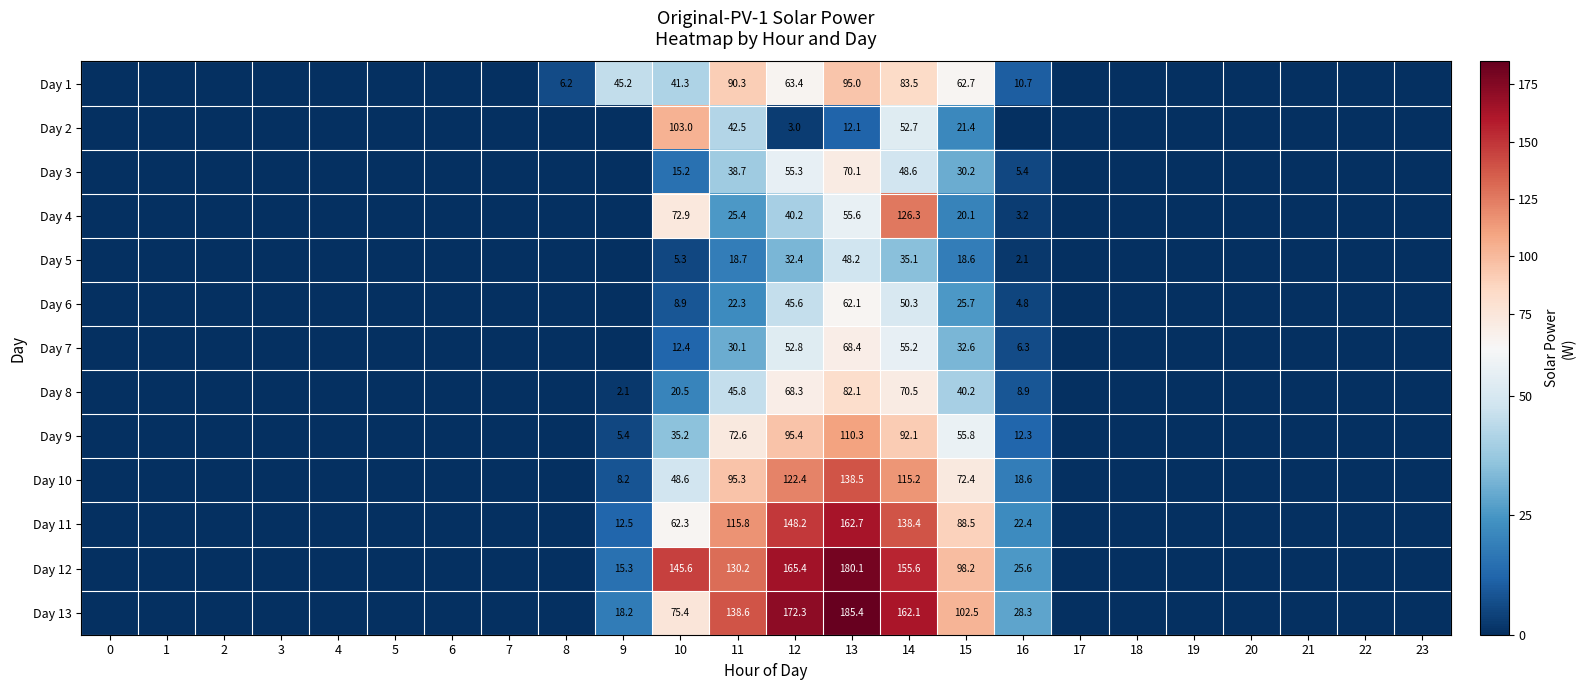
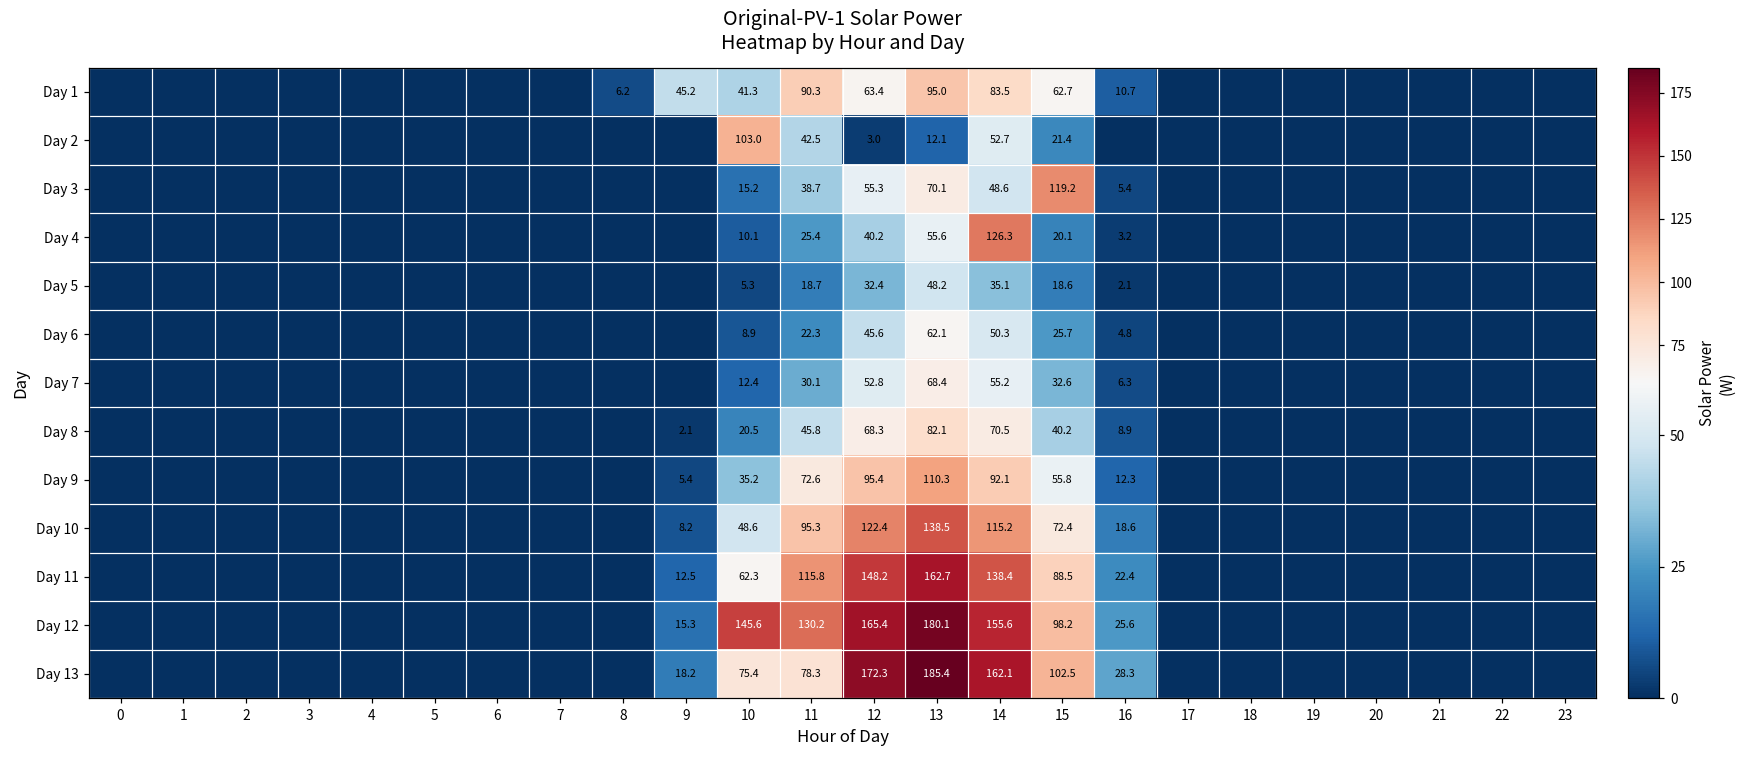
  {
    "Day 1": {
      "8": 6.2,
      "9": 45.2,
      "10": 41.3,
      "11": 90.3,
      "12": 63.4,
      "13": 95.0,
      "14": 83.5,
      "15": 62.7,
      "16": 10.7
    },
    "Day 2": {
      "10": 103.0,
      "11": 42.5,
      "12": 3.0,
      "13": 12.1,
      "14": 52.7,
      "15": 21.4
    },
    "Day 3": {
      "10": 15.2,
      "11": 38.7,
      "12": 55.3,
      "13": 70.1,
      "14": 48.6,
-     "15": 30.2,
+     "15": 119.2,
      "16": 5.4
    },
    "Day 4": {
-     "10": 72.9,
+     "10": 10.1,
      "11": 25.4,
      "12": 40.2,
      "13": 55.6,
      "14": 126.3,
      "15": 20.1,
      "16": 3.2
    },
    "Day 5": {
      "10": 5.3,
      "11": 18.7,
      "12": 32.4,
      "13": 48.2,
      "14": 35.1,
      "15": 18.6,
      "16": 2.1
    },
    "Day 6": {
      "10": 8.9,
      "11": 22.3,
      "12": 45.6,
      "13": 62.1,
      "14": 50.3,
      "15": 25.7,
      "16": 4.8
    },
    "Day 7": {
      "10": 12.4,
      "11": 30.1,
      "12": 52.8,
      "13": 68.4,
      "14": 55.2,
      "15": 32.6,
      "16": 6.3
    },
    "Day 8": {
      "9": 2.1,
      "10": 20.5,
      "11": 45.8,
      "12": 68.3,
      "13": 82.1,
      "14": 70.5,
      "15": 40.2,
      "16": 8.9
    },
    "Day 9": {
      "9": 5.4,
      "10": 35.2,
      "11": 72.6,
      "12": 95.4,
      "13": 110.3,
      "14": 92.1,
      "15": 55.8,
      "16": 12.3
    },
    "Day 10": {
      "9": 8.2,
      "10": 48.6,
      "11": 95.3,
      "12": 122.4,
      "13": 138.5,
      "14": 115.2,
      "15": 72.4,
      "16": 18.6
    },
    "Day 11": {
      "9": 12.5,
      "10": 62.3,
      "11": 115.8,
      "12": 148.2,
      "13": 162.7,
      "14": 138.4,
      "15": 88.5,
      "16": 22.4
    },
    "Day 12": {
      "9": 15.3,
      "10": 145.6,
      "11": 130.2,
      "12": 165.4,
      "13": 180.1,
      "14": 155.6,
      "15": 98.2,
      "16": 25.6
    },
    "Day 13": {
      "9": 18.2,
      "10": 75.4,
-     "11": 138.6,
+     "11": 78.3,
      "12": 172.3,
      "13": 185.4,
      "14": 162.1,
      "15": 102.5,
      "16": 28.3
    }
  }
